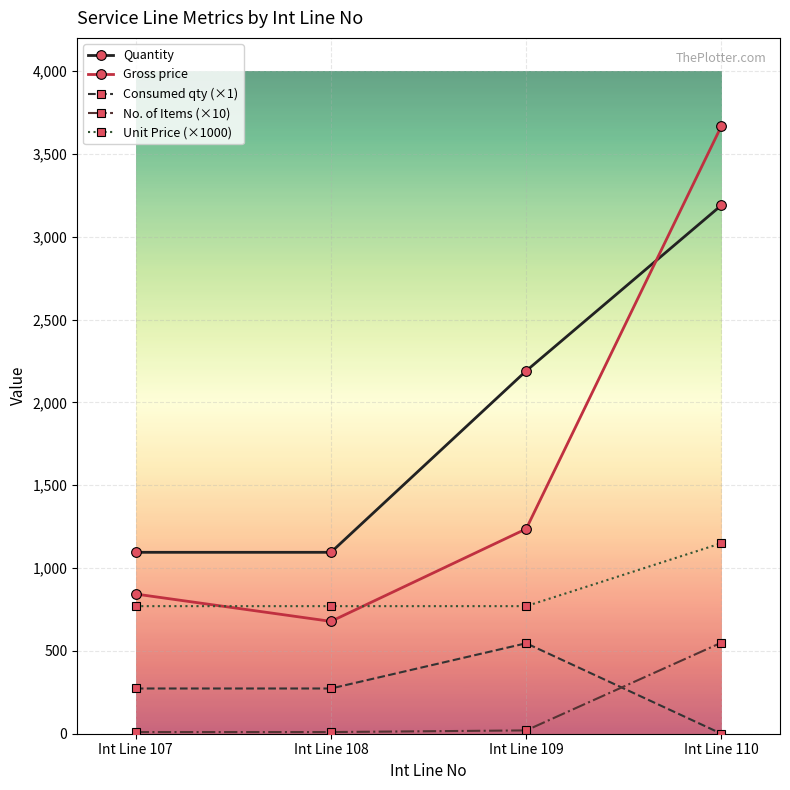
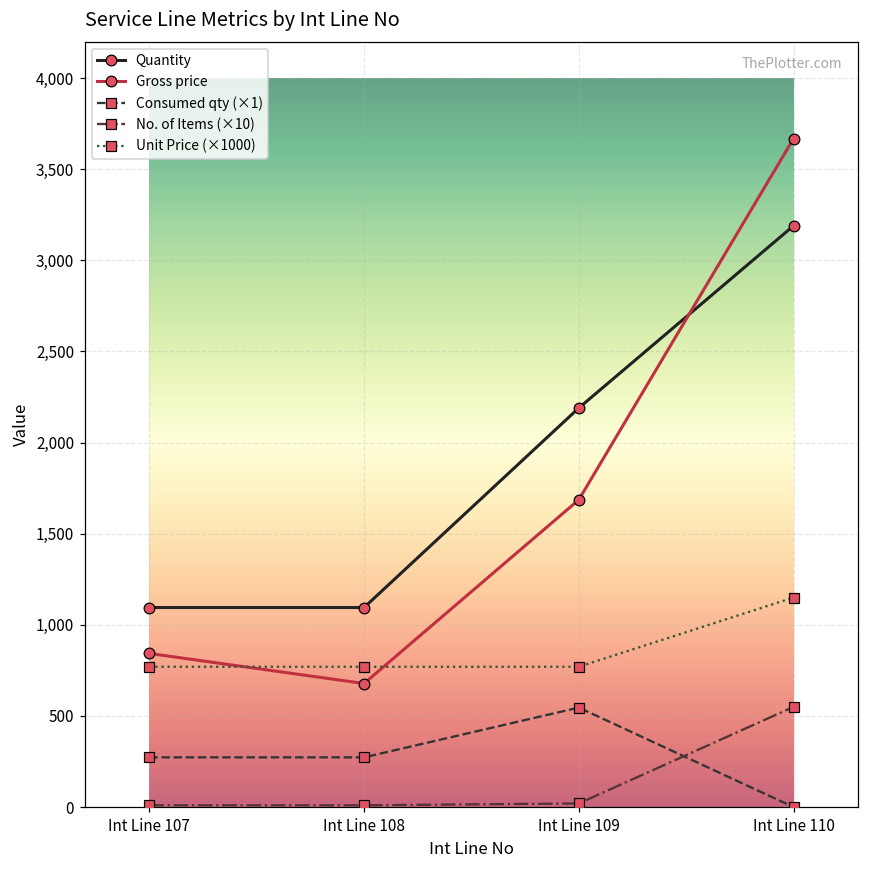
  {
    "Gross price": {
      "Int Line 107": "840",
      "Int Line 108": "680",
-     "Int Line 109": "1,240",
+     "Int Line 109": "1,690",
      "Int Line 110": "3,670"
    }
  }
